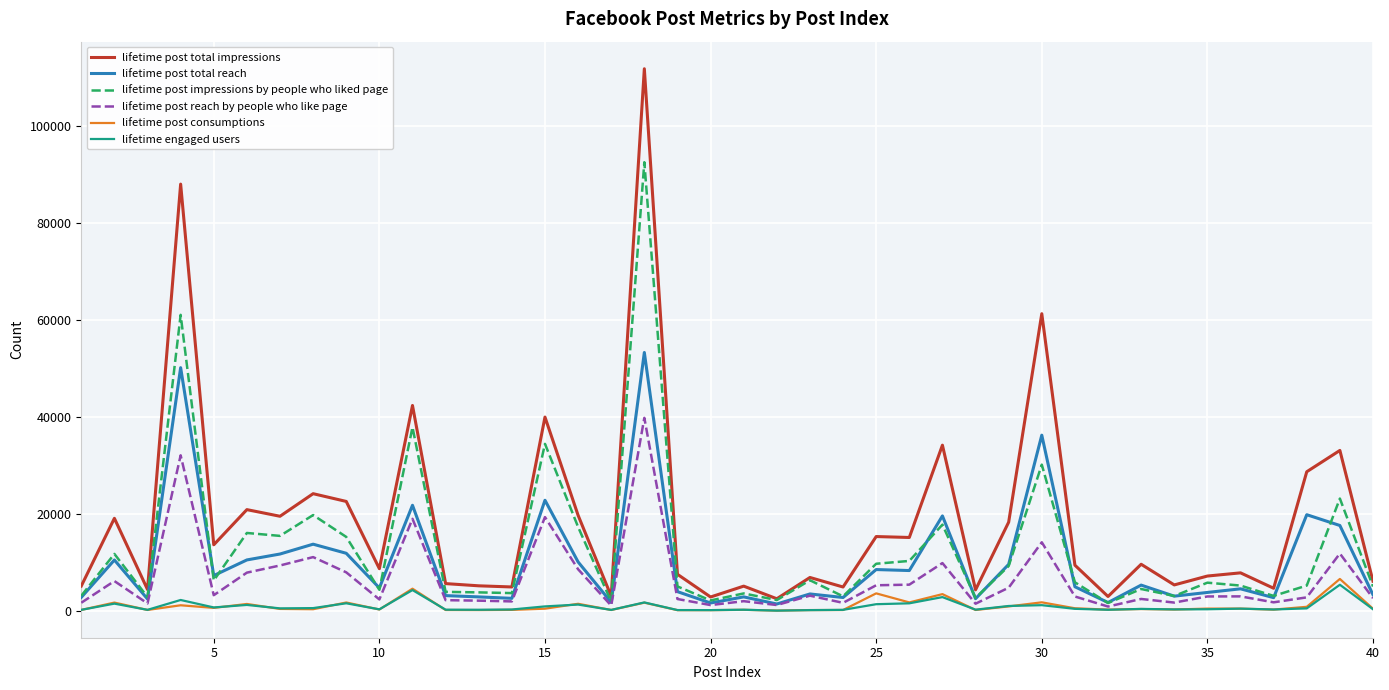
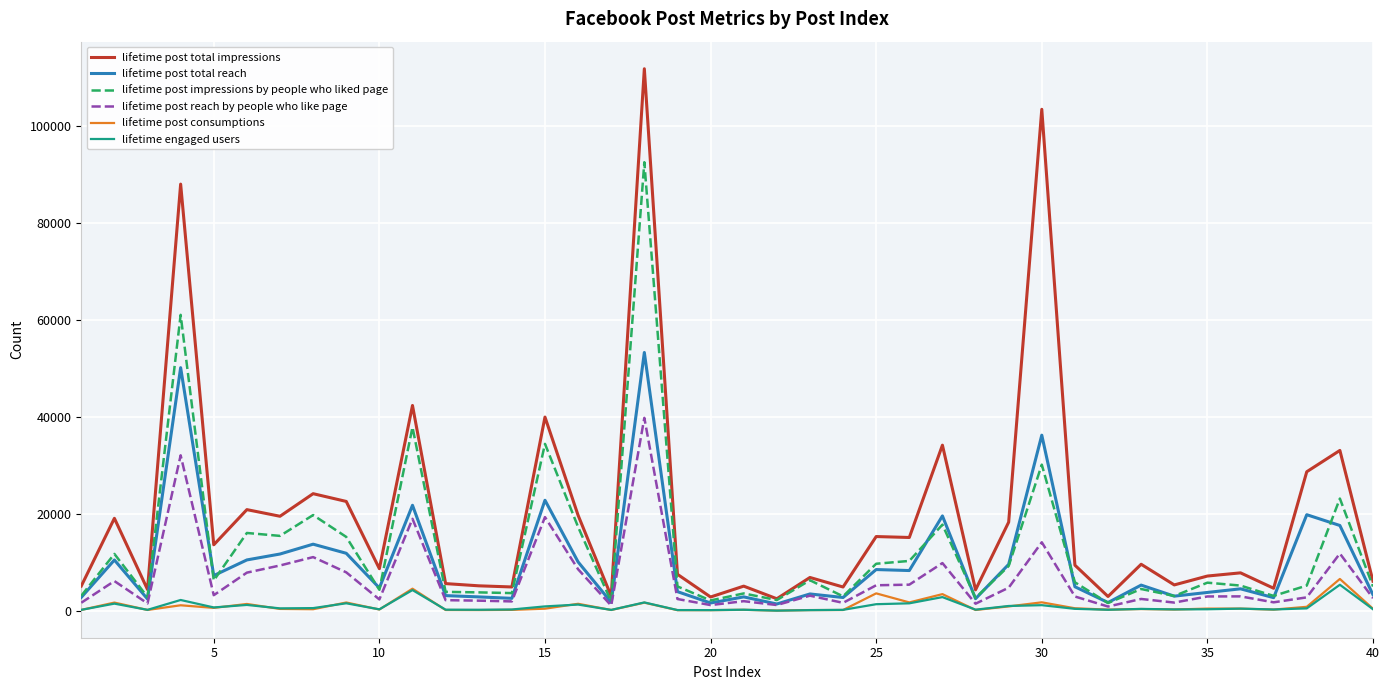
  {
    "lifetime post total impressions": {
      "5": 14000,
      "10": 9000,
      "15": 40000,
      "20": 3000,
      "25": 15000,
-     "30": 61000,
+     "30": 103000,
      "35": 7000,
      "40": 6000
    },
    "lifetime post total reach": {
      "5": 7000,
      "15": 23000,
      "25": 8000,
      "30": 36000,
      "35": 4000,
      "40": 3000
    },
    "lifetime post reach by people who like page": {
      "5": 3000,
      "10": 2000,
      "15": 19000,
      "25": 5000,
      "30": 14000,
      "35": 3000,
      "40": 3000
    },
    "lifetime post consumptions": {
      "25": 4000,
      "30": 2000
    }
  }
